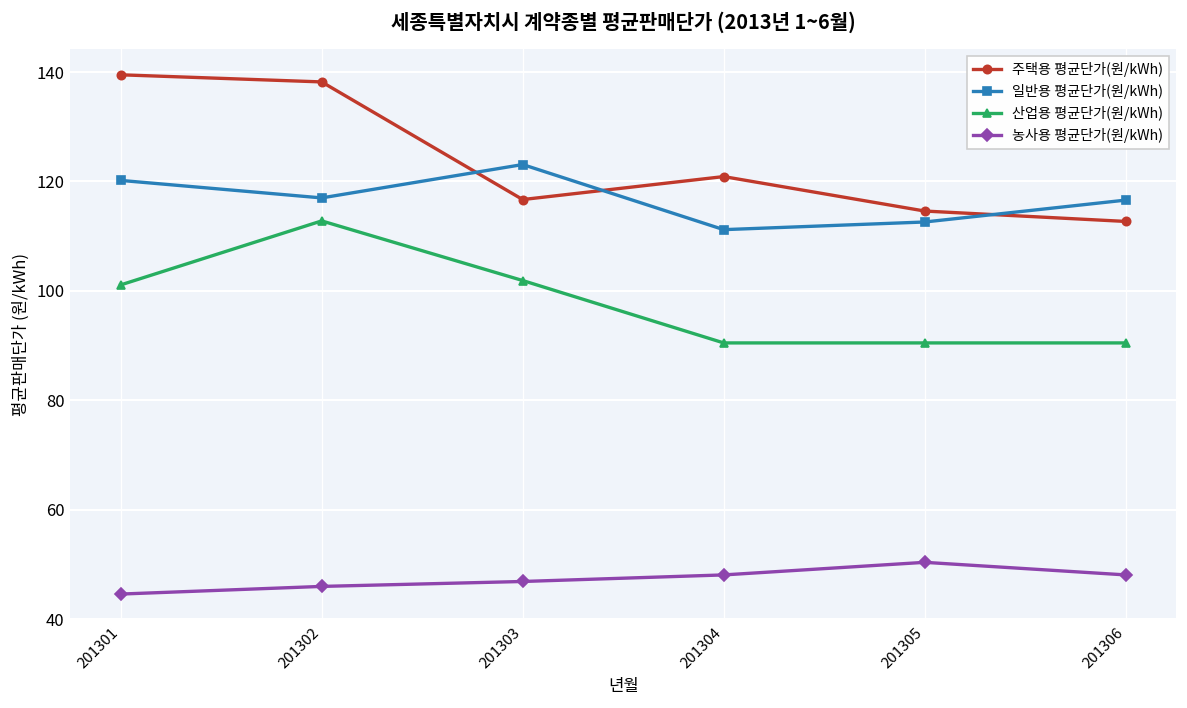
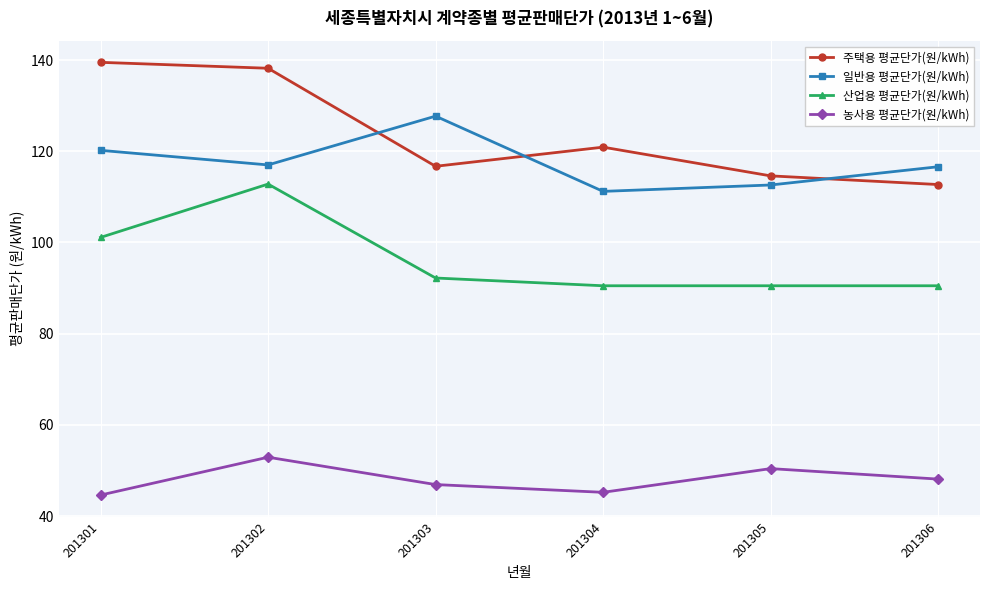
  {
    "주택용 평균단가(원/kWh)": {
      "201301": 140,
      "201302": 138,
      "201303": 117,
      "201304": 121,
      "201305": 115,
      "201306": 113
    },
    "일반용 평균단가(원/kWh)": {
      "201301": 120,
      "201302": 117,
-     "201303": 123,
+     "201303": 128,
      "201304": 111,
      "201305": 113,
      "201306": 117
    },
    "산업용 평균단가(원/kWh)": {
      "201301": 101,
      "201302": 113,
-     "201303": 102,
+     "201303": 92,
      "201304": 91,
      "201305": 91,
      "201306": 91
    },
    "농사용 평균단가(원/kWh)": {
      "201301": 45,
-     "201302": 46,
+     "201302": 53,
      "201303": 47,
-     "201304": 48,
+     "201304": 45,
      "201305": 50,
      "201306": 48
    }
  }
